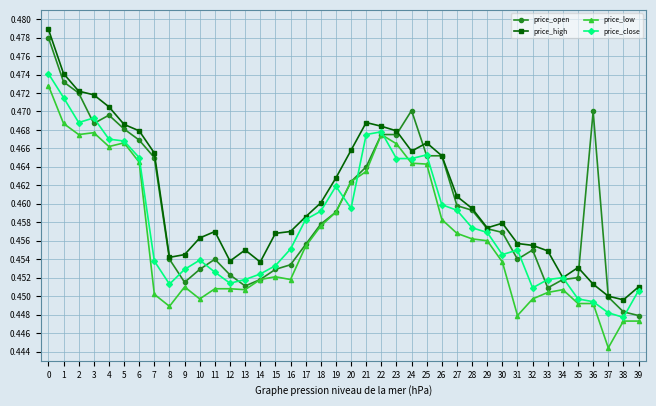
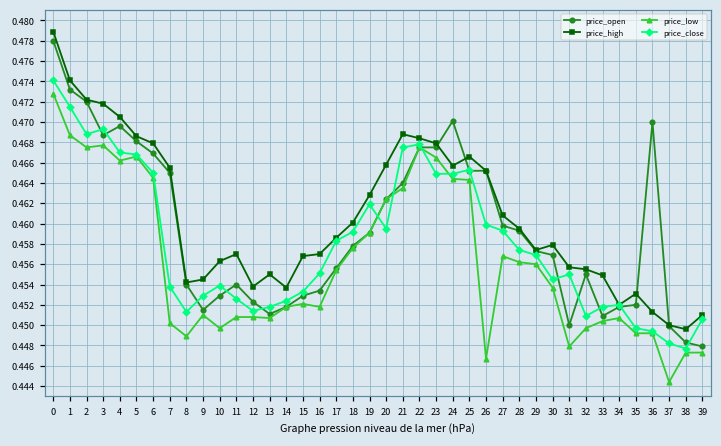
  {
    "price_open": {
      "0": 0.478,
      "1": 0.473,
      "3": 0.469,
      "4": 0.470,
      "5": 0.468,
      "6": 0.467,
      "7": 0.465,
      "9": 0.452,
      "10": 0.453,
      "11": 0.454,
      "12": 0.452,
      "13": 0.451,
      "15": 0.453,
      "16": 0.453,
      "21": 0.464,
      "23": 0.468,
      "24": 0.470,
      "27": 0.460,
      "30": 0.457,
-     "31": 0.454,
+     "31": 0.450,
      "32": 0.455,
      "33": 0.451,
      "35": 0.452,
      "36": 0.470,
      "38": 0.448,
      "39": 0.448
    },
    "price_high": {
      "0": 0.479,
      "1": 0.474,
      "3": 0.472,
      "4": 0.471,
      "5": 0.469,
      "6": 0.468,
      "7": 0.466,
      "9": 0.455,
      "10": 0.456,
      "11": 0.457,
      "12": 0.454,
      "13": 0.455,
      "14": 0.454,
      "15": 0.457,
      "16": 0.457,
      "17": 0.459,
      "18": 0.460,
      "19": 0.463,
      "20": 0.466,
      "21": 0.469,
      "22": 0.468,
      "23": 0.468,
      "24": 0.466,
      "25": 0.467,
      "27": 0.461,
      "30": 0.458,
      "31": 0.456,
      "32": 0.456,
      "33": 0.455,
      "35": 0.453,
      "36": 0.451,
      "38": 0.450,
      "39": 0.451
    },
    "price_low": {
      "0": 0.473,
      "1": 0.469,
      "2": 0.468,
      "3": 0.468,
      "4": 0.466,
      "6": 0.465,
      "7": 0.450,
      "8": 0.449,
      "9": 0.451,
      "10": 0.450,
      "11": 0.451,
      "12": 0.451,
      "13": 0.451,
      "15": 0.452,
      "16": 0.452,
      "21": 0.464,
      "23": 0.467,
      "24": 0.464,
      "25": 0.464,
-     "26": 0.458,
+     "26": 0.447,
      "27": 0.457,
      "28": 0.456,
      "29": 0.456,
      "30": 0.454,
      "31": 0.448,
      "32": 0.450,
      "33": 0.450,
      "34": 0.451,
      "35": 0.449,
      "37": 0.444,
      "38": 0.447,
      "39": 0.447
    },
    "price_close": {
      "0": 0.474,
      "1": 0.472,
      "2": 0.469,
      "3": 0.469,
      "4": 0.467,
      "6": 0.465,
      "7": 0.454,
      "8": 0.451,
      "9": 0.453,
      "10": 0.454,
      "11": 0.453,
      "12": 0.451,
      "13": 0.452,
      "14": 0.452,
      "15": 0.453,
      "16": 0.455,
      "17": 0.458,
      "18": 0.459,
      "19": 0.462,
      "20": 0.460,
      "21": 0.468,
      "22": 0.468,
      "23": 0.465,
      "24": 0.465,
      "26": 0.460,
      "27": 0.459,
      "28": 0.457,
      "29": 0.457,
      "30": 0.455,
      "31": 0.455,
      "32": 0.451,
      "33": 0.452,
      "35": 0.450,
      "37": 0.448,
      "38": 0.448,
      "39": 0.451
    }
  }
